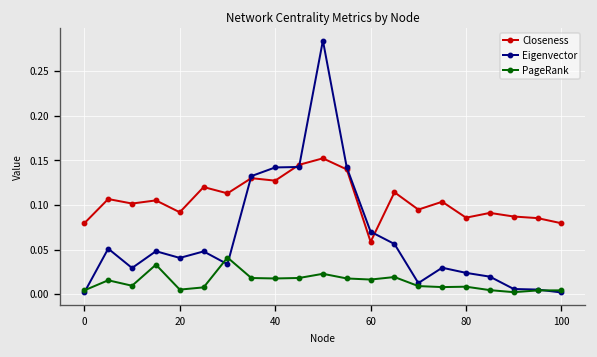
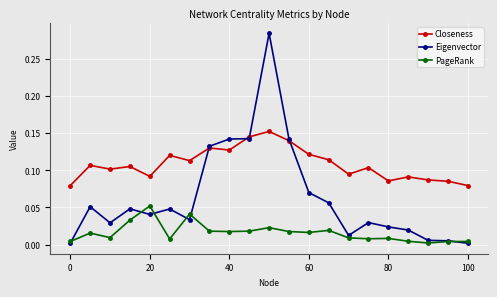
  {
    "Closeness": {
      "0": 0.08,
      "20": 0.09,
      "40": 0.13,
-     "60": 0.06,
+     "60": 0.12,
      "80": 0.09,
      "100": 0.08
    },
    "Eigenvector": {
      "20": 0.04,
      "40": 0.14,
      "60": 0.07,
      "80": 0.02
    },
    "PageRank": {
-     "20": 0.01,
+     "20": 0.05,
      "40": 0.02,
      "60": 0.02,
      "80": 0.01
    }
  }
